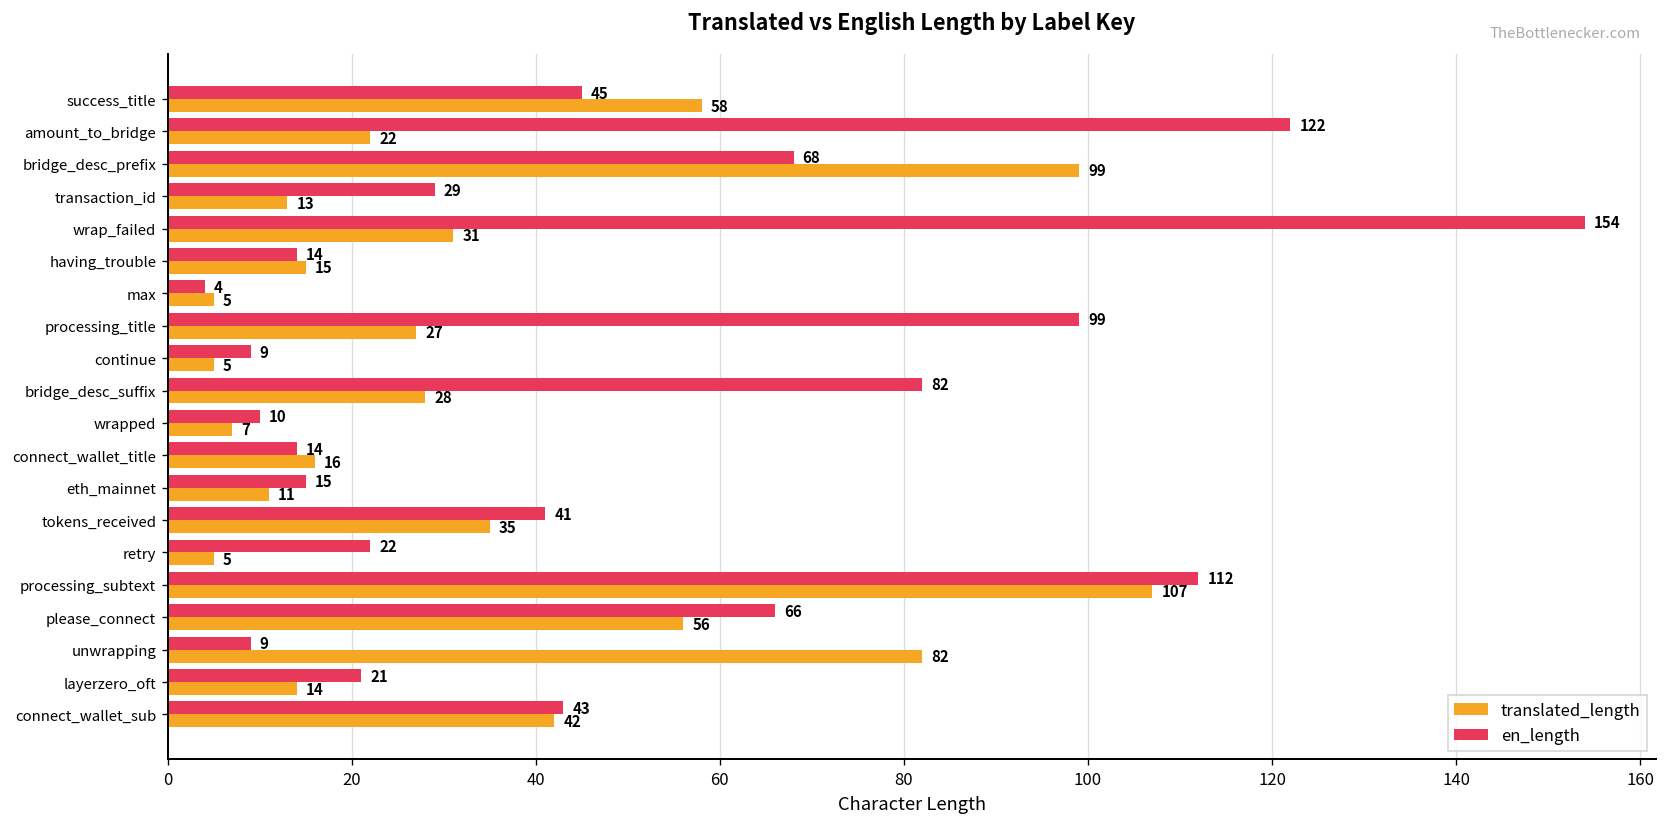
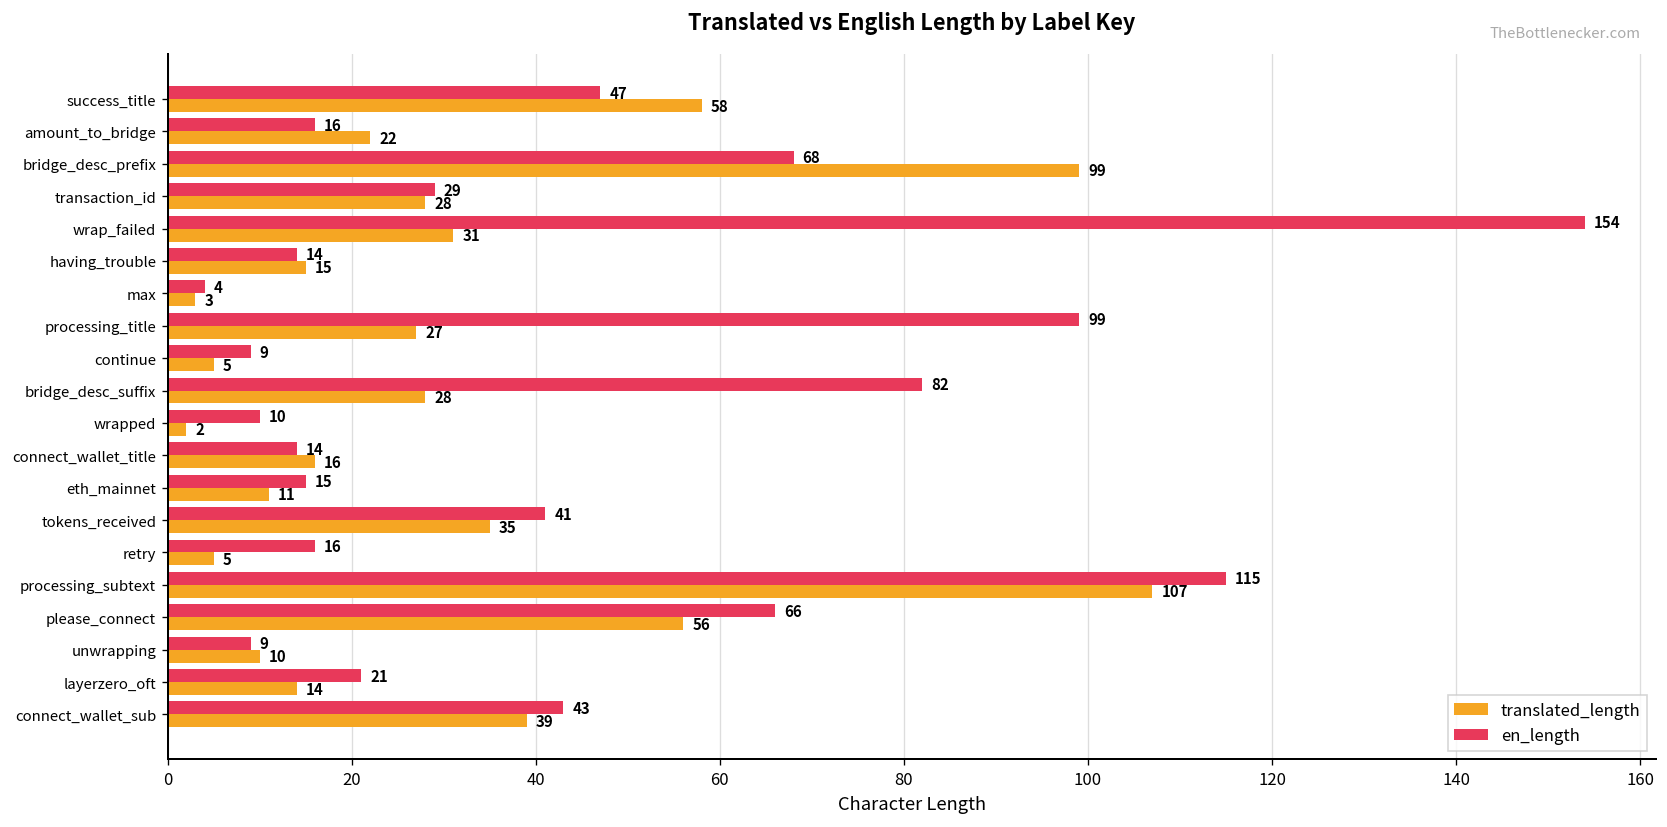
  {
    "translated_length": {
      "success_title": 58,
      "amount_to_bridge": 22,
      "bridge_desc_prefix": 99,
-     "transaction_id": 13,
+     "transaction_id": 28,
      "wrap_failed": 31,
      "having_trouble": 15,
-     "max": 5,
+     "max": 3,
      "processing_title": 27,
      "continue": 5,
      "bridge_desc_suffix": 28,
-     "wrapped": 7,
+     "wrapped": 2,
      "connect_wallet_title": 16,
      "eth_mainnet": 11,
      "tokens_received": 35,
      "retry": 5,
      "processing_subtext": 107,
      "please_connect": 56,
-     "unwrapping": 82,
+     "unwrapping": 10,
      "layerzero_oft": 14,
-     "connect_wallet_sub": 42
+     "connect_wallet_sub": 39
    },
    "en_length": {
-     "success_title": 45,
-     "amount_to_bridge": 122,
+     "success_title": 47,
+     "amount_to_bridge": 16,
      "bridge_desc_prefix": 68,
      "transaction_id": 29,
      "wrap_failed": 154,
      "having_trouble": 14,
      "max": 4,
      "processing_title": 99,
      "continue": 9,
      "bridge_desc_suffix": 82,
      "wrapped": 10,
      "connect_wallet_title": 14,
      "eth_mainnet": 15,
      "tokens_received": 41,
-     "retry": 22,
-     "processing_subtext": 112,
+     "retry": 16,
+     "processing_subtext": 115,
      "please_connect": 66,
      "unwrapping": 9,
      "layerzero_oft": 21,
      "connect_wallet_sub": 43
    }
  }
